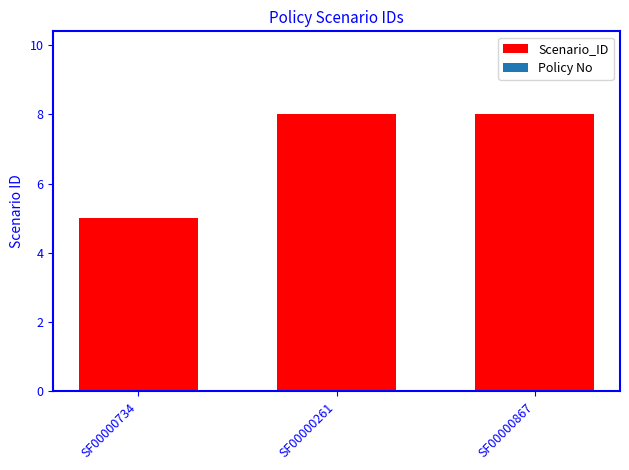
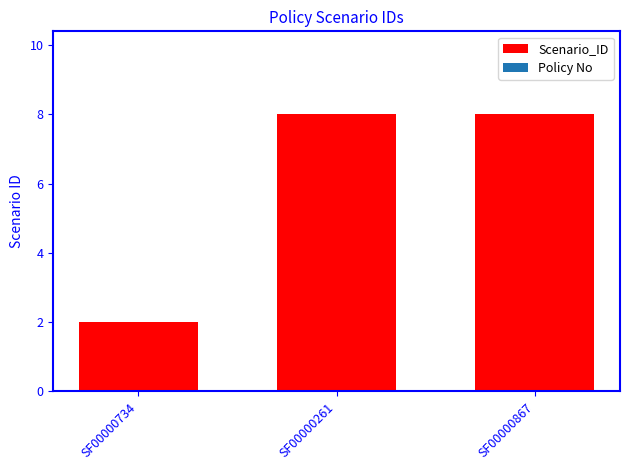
  {
-   "SF00000734": 5,
+   "SF00000734": 2,
    "SF00000261": 8,
    "SF00000867": 8
  }
